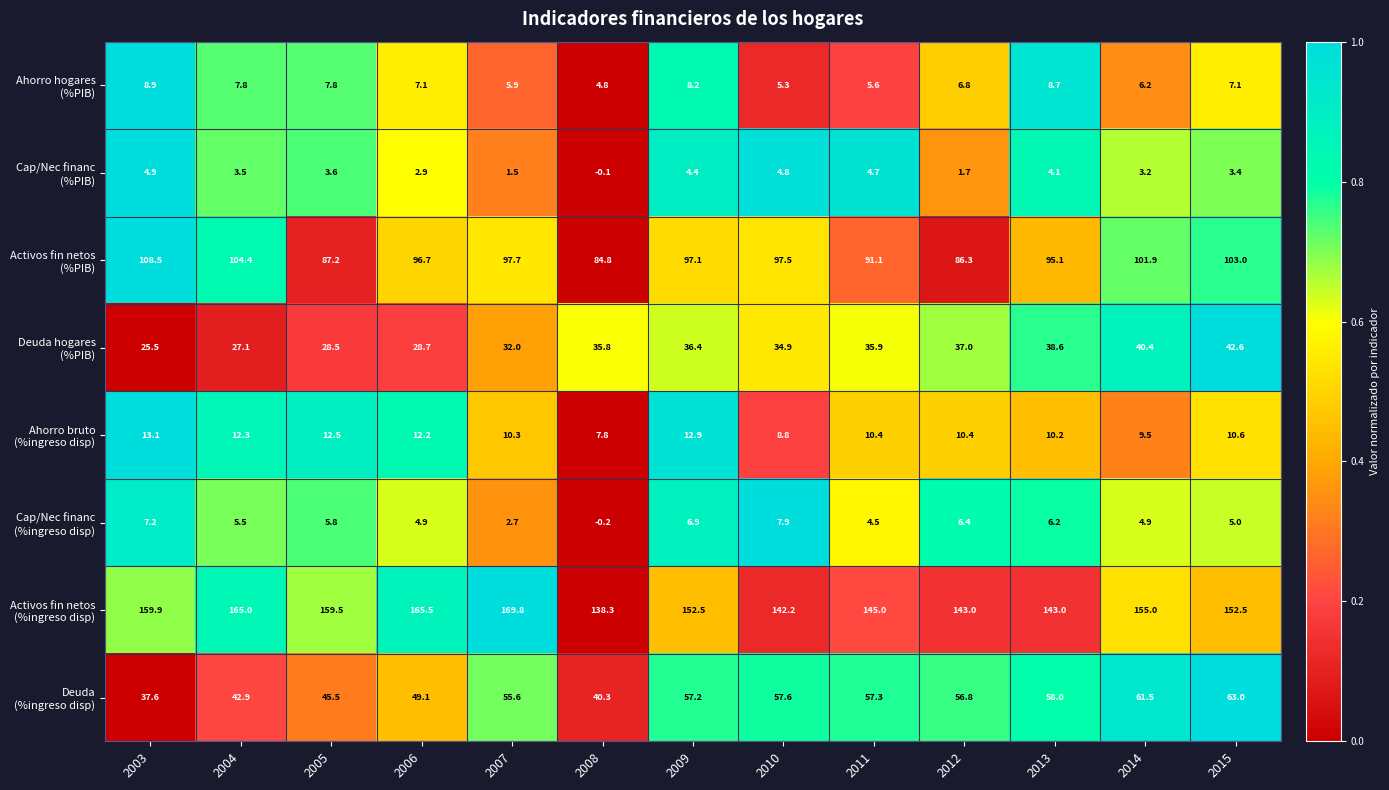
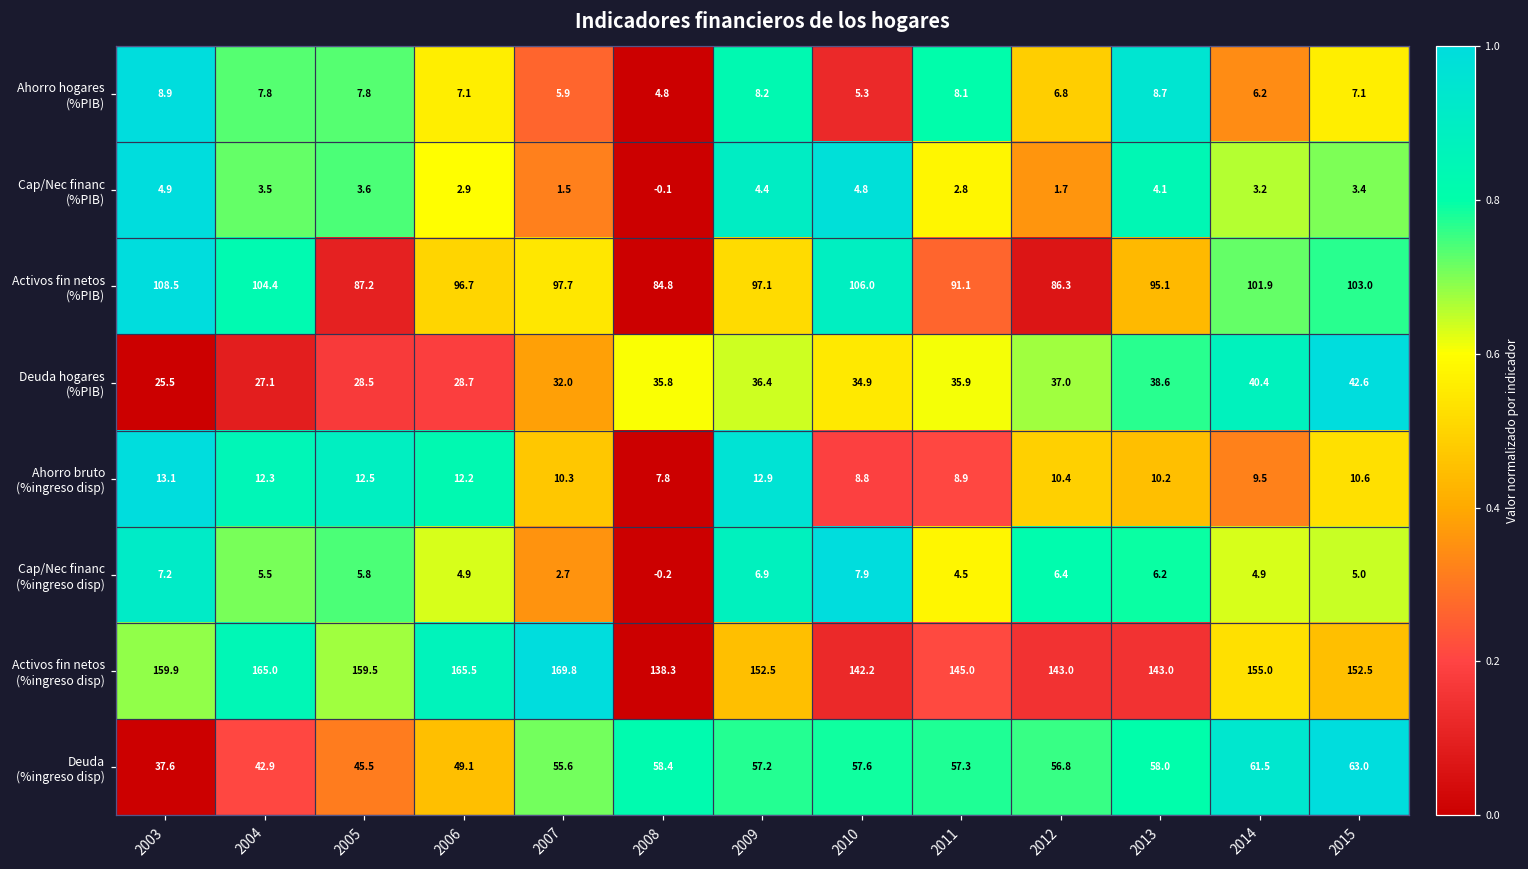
  {
    "Ahorro hogares (%PIB)": {
      "2003": 8.9,
      "2004": 7.8,
      "2005": 7.8,
      "2006": 7.1,
      "2007": 5.9,
      "2008": 4.8,
      "2009": 8.2,
      "2010": 5.3,
-     "2011": 5.6,
+     "2011": 8.1,
      "2012": 6.8,
      "2013": 8.7,
      "2014": 6.2,
      "2015": 7.1
    },
    "Cap/Nec financ (%PIB)": {
      "2003": 4.9,
      "2004": 3.5,
      "2005": 3.6,
      "2006": 2.9,
      "2007": 1.5,
      "2008": -0.1,
      "2009": 4.4,
      "2010": 4.8,
-     "2011": 4.7,
+     "2011": 2.8,
      "2012": 1.7,
      "2013": 4.1,
      "2014": 3.2,
      "2015": 3.4
    },
    "Activos fin netos (%PIB)": {
      "2003": 108.5,
      "2004": 104.4,
      "2005": 87.2,
      "2006": 96.7,
      "2007": 97.7,
      "2008": 84.8,
      "2009": 97.1,
-     "2010": 97.5,
+     "2010": 106.0,
      "2011": 91.1,
      "2012": 86.3,
      "2013": 95.1,
      "2014": 101.9,
      "2015": 103.0
    },
    "Deuda hogares (%PIB)": {
      "2003": 25.5,
      "2004": 27.1,
      "2005": 28.5,
      "2006": 28.7,
      "2007": 32.0,
      "2008": 35.8,
      "2009": 36.4,
      "2010": 34.9,
      "2011": 35.9,
      "2012": 37.0,
      "2013": 38.6,
      "2014": 40.4,
      "2015": 42.6
    },
    "Ahorro bruto (%ingreso disp)": {
      "2003": 13.1,
      "2004": 12.3,
      "2005": 12.5,
      "2006": 12.2,
      "2007": 10.3,
      "2008": 7.8,
      "2009": 12.9,
      "2010": 8.8,
-     "2011": 10.4,
+     "2011": 8.9,
      "2012": 10.4,
      "2013": 10.2,
      "2014": 9.5,
      "2015": 10.6
    },
    "Cap/Nec financ (%ingreso disp)": {
      "2003": 7.2,
      "2004": 5.5,
      "2005": 5.8,
      "2006": 4.9,
      "2007": 2.7,
      "2008": -0.2,
      "2009": 6.9,
      "2010": 7.9,
      "2011": 4.5,
      "2012": 6.4,
      "2013": 6.2,
      "2014": 4.9,
      "2015": 5.0
    },
    "Activos fin netos (%ingreso disp)": {
      "2003": 159.9,
      "2004": 165.0,
      "2005": 159.5,
      "2006": 165.5,
      "2007": 169.8,
      "2008": 138.3,
      "2009": 152.5,
      "2010": 142.2,
      "2011": 145.0,
      "2012": 143.0,
      "2013": 143.0,
      "2014": 155.0,
      "2015": 152.5
    },
    "Deuda (%ingreso disp)": {
      "2003": 37.6,
      "2004": 42.9,
      "2005": 45.5,
      "2006": 49.1,
      "2007": 55.6,
-     "2008": 40.3,
+     "2008": 58.4,
      "2009": 57.2,
      "2010": 57.6,
      "2011": 57.3,
      "2012": 56.8,
      "2013": 58.0,
      "2014": 61.5,
      "2015": 63.0
    }
  }
